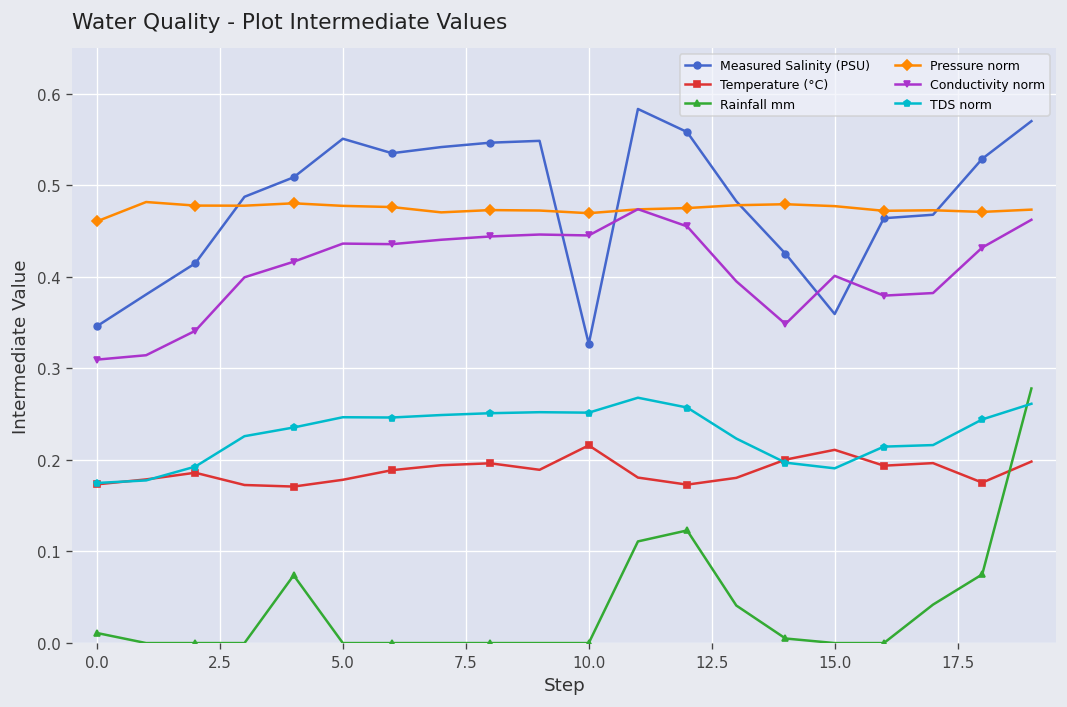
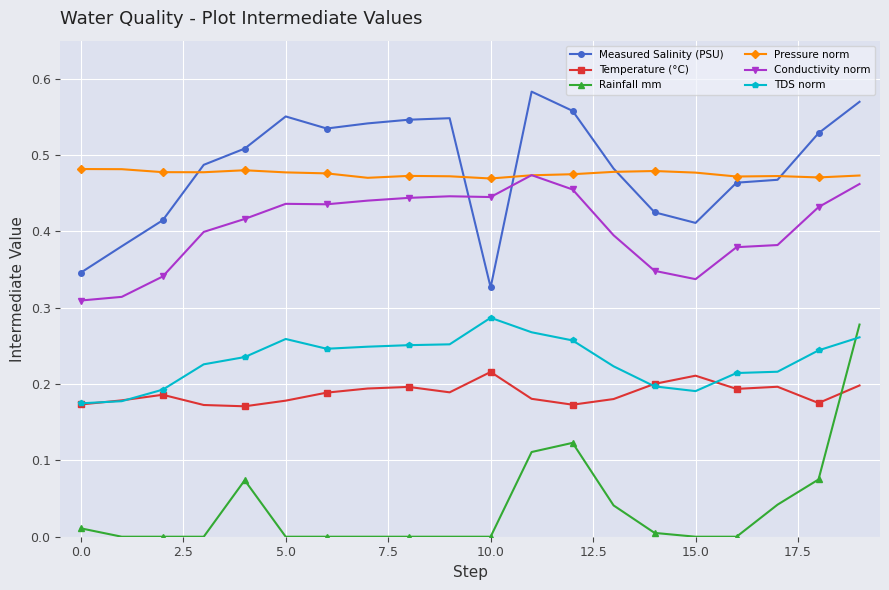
  {
    "Measured Salinity (PSU)": {
      "0.0": 0.35,
      "5.0": 0.55,
      "10.0": 0.33,
-     "15.0": 0.36
+     "15.0": 0.41
    },
    "Temperature (°C)": {
      "5.0": 0.18,
      "10.0": 0.22,
      "15.0": 0.21
    },
    "Rainfall mm": {
      "0.0": 0.01,
      "5.0": 0.00,
      "10.0": 0.00,
      "15.0": 0.00
    },
    "Pressure norm": {
-     "0.0": 0.46,
+     "0.0": 0.48,
      "5.0": 0.48,
      "10.0": 0.47,
      "15.0": 0.48
    },
    "Conductivity norm": {
      "0.0": 0.31,
      "5.0": 0.44,
      "10.0": 0.45,
-     "15.0": 0.40
+     "15.0": 0.34
    },
    "TDS norm": {
-     "5.0": 0.25,
-     "10.0": 0.25,
+     "5.0": 0.26,
+     "10.0": 0.29,
      "15.0": 0.19
    }
  }
